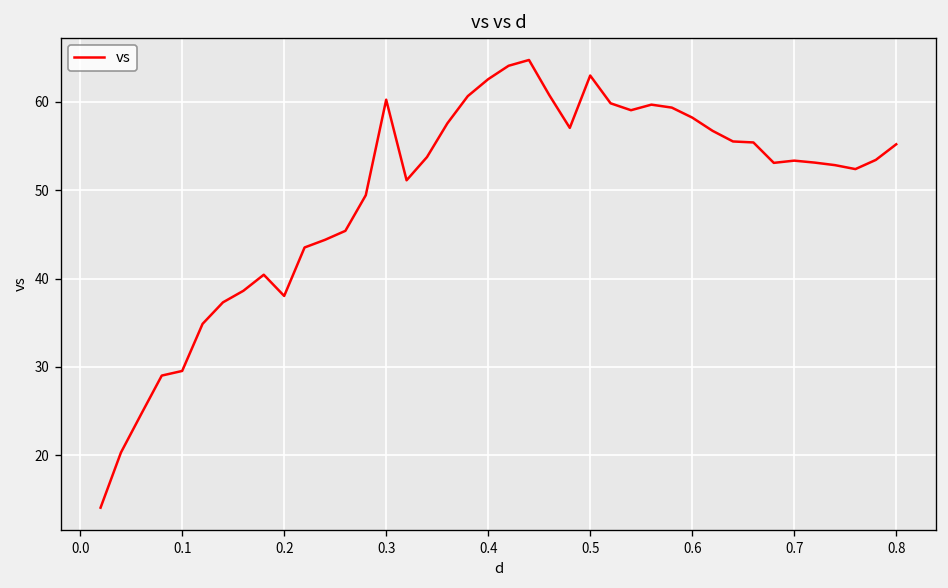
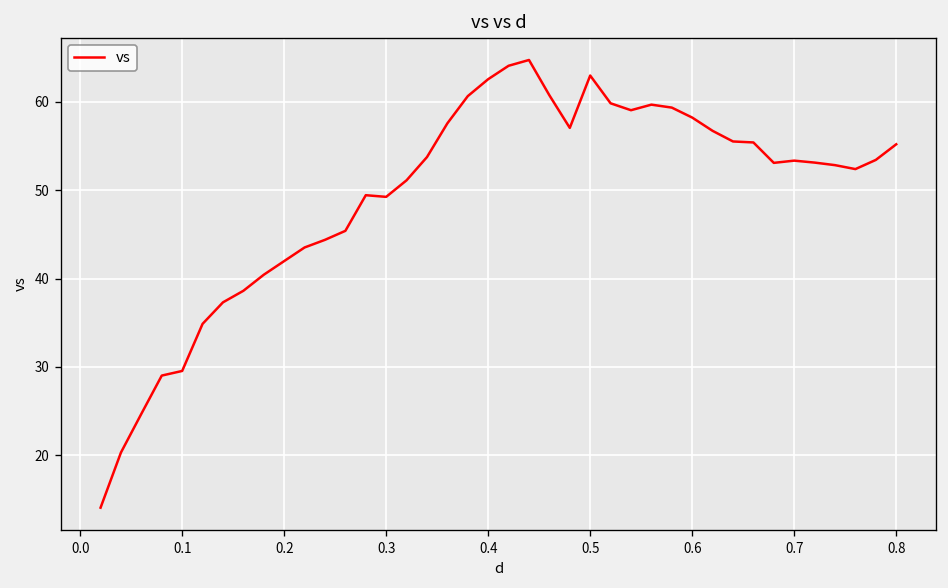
  {
    "0.1": 30,
-   "0.2": 38,
-   "0.3": 60,
+   "0.2": 42,
+   "0.3": 49,
    "0.4": 63,
    "0.5": 63,
    "0.6": 58,
    "0.7": 53,
    "0.8": 55
  }
